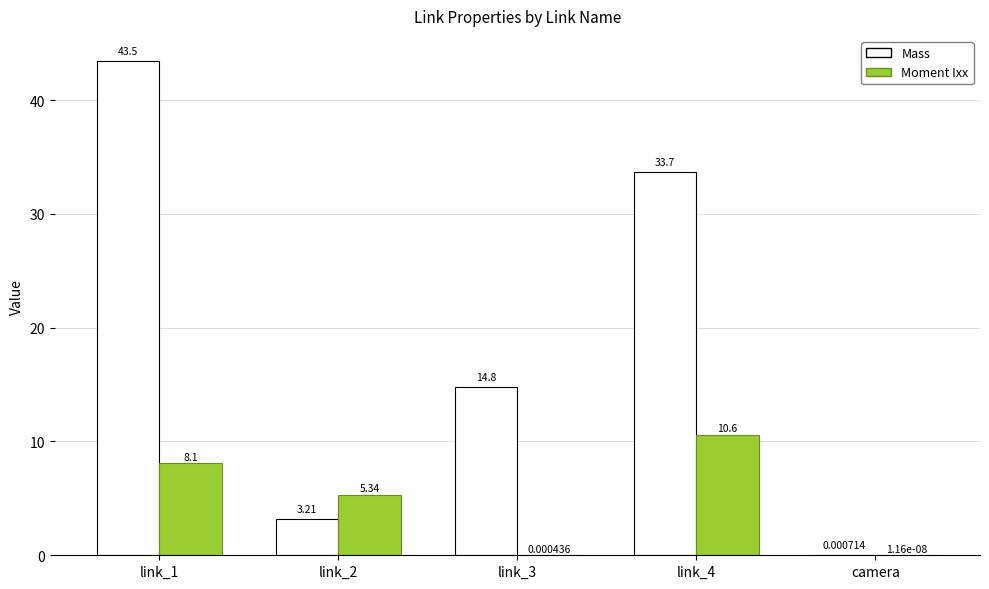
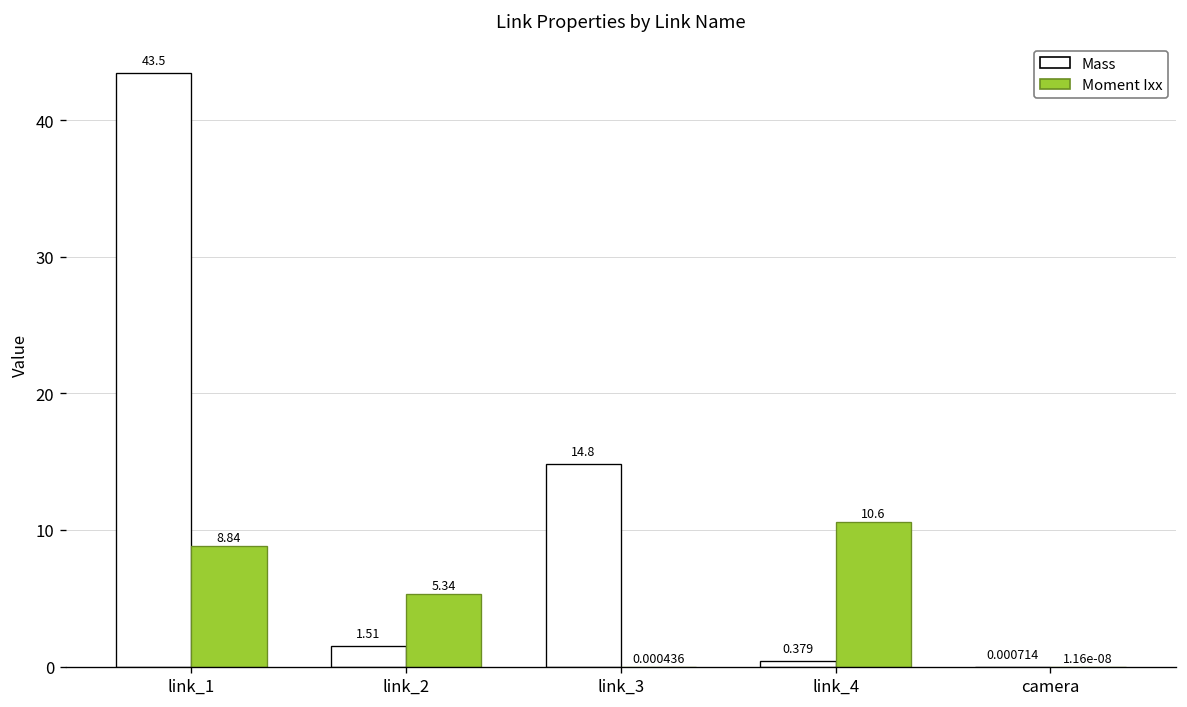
  {
    "Mass": {
      "link_1": "43.5",
-     "link_2": "3.21",
+     "link_2": "1.51",
      "link_3": "14.8",
-     "link_4": "33.7",
+     "link_4": "0.379",
      "camera": "0.000714"
    },
    "Moment Ixx": {
-     "link_1": "8.1",
+     "link_1": "8.84",
      "link_2": "5.34",
      "link_3": "0.000436",
      "link_4": "10.6",
      "camera": "1.16e-08"
    }
  }
